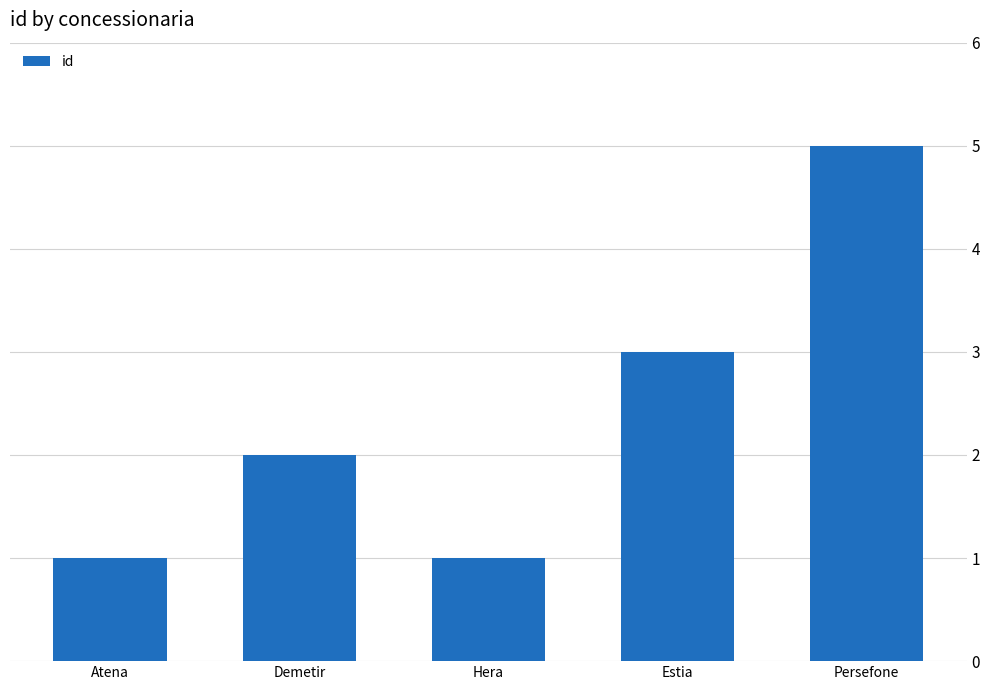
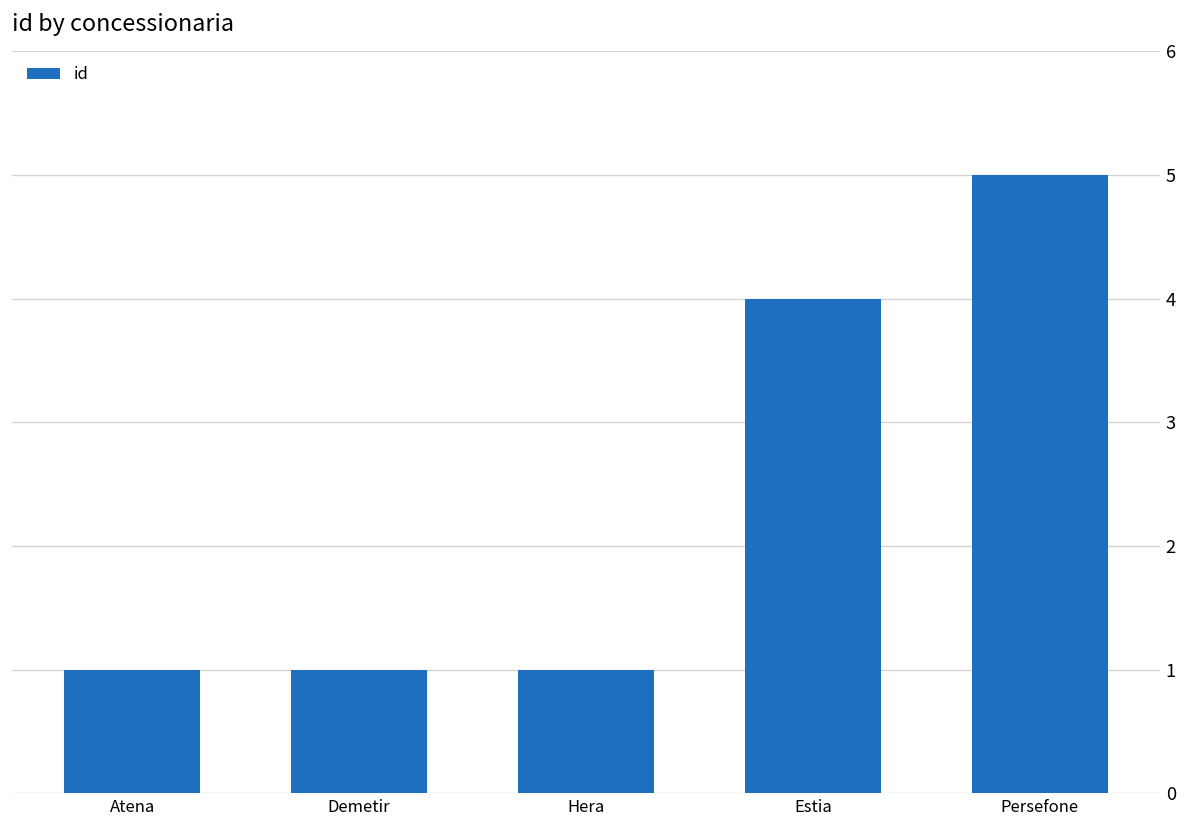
  {
    "Atena": 1,
-   "Demetir": 2,
+   "Demetir": 1,
    "Hera": 1,
-   "Estia": 3,
+   "Estia": 4,
    "Persefone": 5
  }
